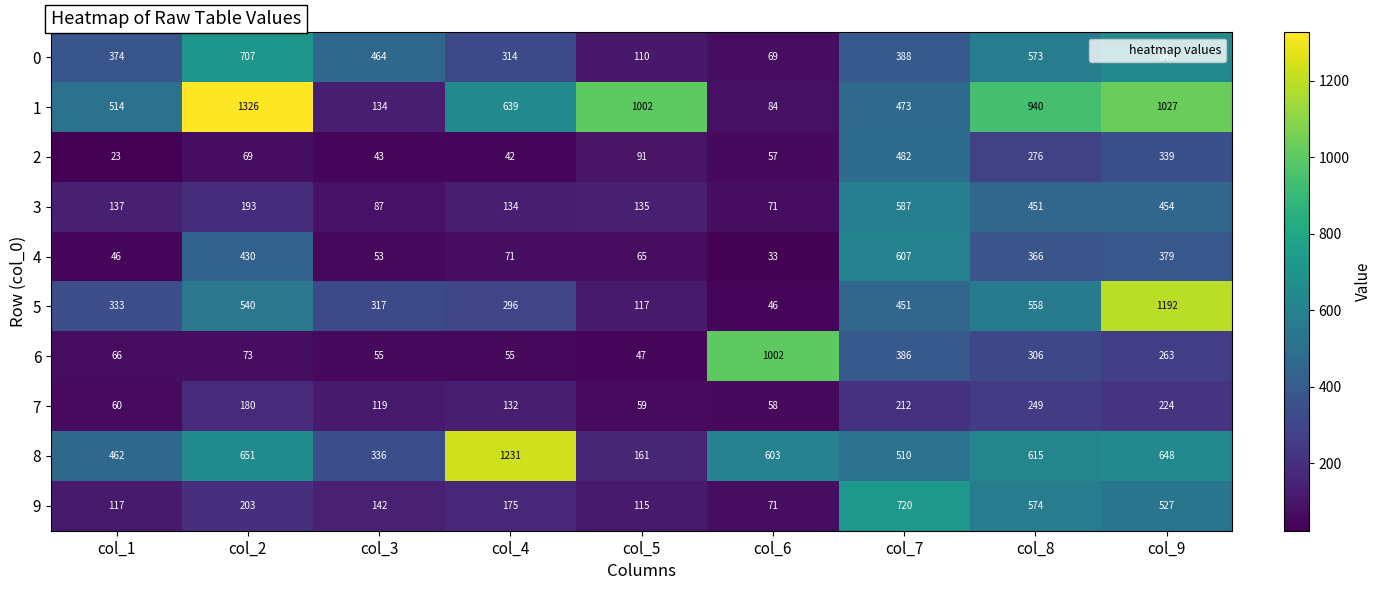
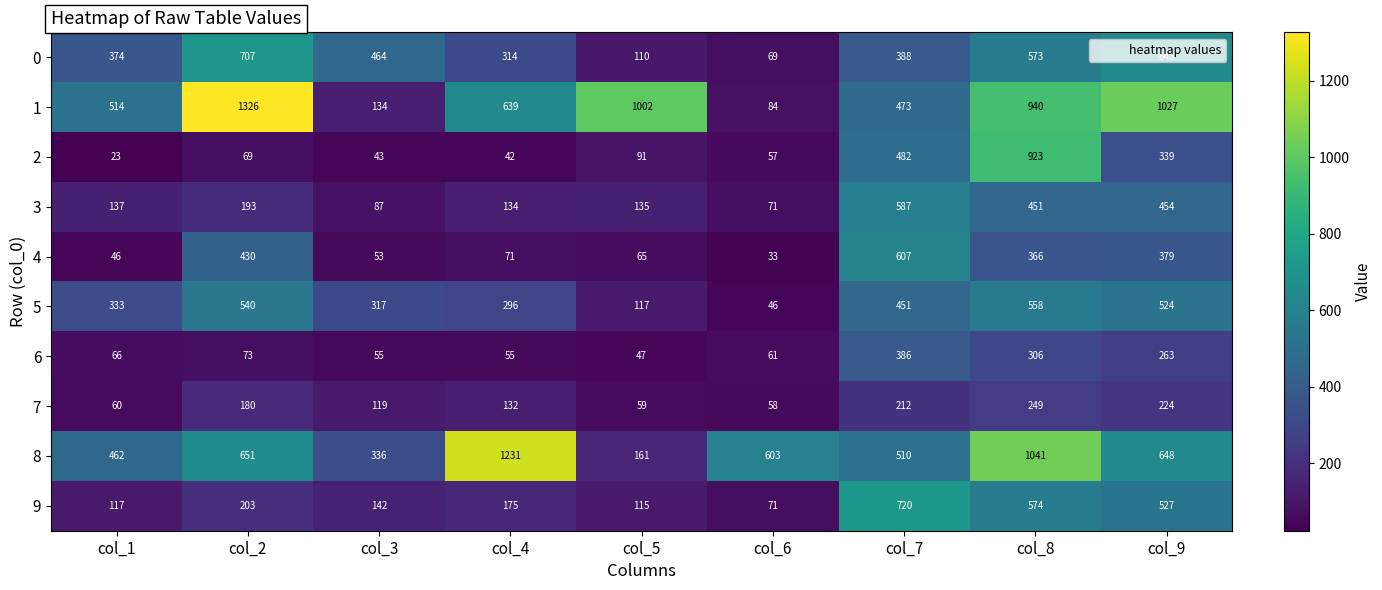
  {
    "0": {
      "col_1": 374,
      "col_2": 707,
      "col_3": 464,
      "col_4": 314,
      "col_5": 110,
      "col_6": 69,
      "col_7": 388,
      "col_8": 573
    },
    "1": {
      "col_1": 514,
      "col_2": 1326,
      "col_3": 134,
      "col_4": 639,
      "col_5": 1002,
      "col_6": 84,
      "col_7": 473,
      "col_8": 940,
      "col_9": 1027
    },
    "2": {
      "col_1": 23,
      "col_2": 69,
      "col_3": 43,
      "col_4": 42,
      "col_5": 91,
      "col_6": 57,
      "col_7": 482,
-     "col_8": 276,
+     "col_8": 923,
      "col_9": 339
    },
    "3": {
      "col_1": 137,
      "col_2": 193,
      "col_3": 87,
      "col_4": 134,
      "col_5": 135,
      "col_6": 71,
      "col_7": 587,
      "col_8": 451,
      "col_9": 454
    },
    "4": {
      "col_1": 46,
      "col_2": 430,
      "col_3": 53,
      "col_4": 71,
      "col_5": 65,
      "col_6": 33,
      "col_7": 607,
      "col_8": 366,
      "col_9": 379
    },
    "5": {
      "col_1": 333,
      "col_2": 540,
      "col_3": 317,
      "col_4": 296,
      "col_5": 117,
      "col_6": 46,
      "col_7": 451,
      "col_8": 558,
-     "col_9": 1192
+     "col_9": 524
    },
    "6": {
      "col_1": 66,
      "col_2": 73,
      "col_3": 55,
      "col_4": 55,
      "col_5": 47,
-     "col_6": 1002,
+     "col_6": 61,
      "col_7": 386,
      "col_8": 306,
      "col_9": 263
    },
    "7": {
      "col_1": 60,
      "col_2": 180,
      "col_3": 119,
      "col_4": 132,
      "col_5": 59,
      "col_6": 58,
      "col_7": 212,
      "col_8": 249,
      "col_9": 224
    },
    "8": {
      "col_1": 462,
      "col_2": 651,
      "col_3": 336,
      "col_4": 1231,
      "col_5": 161,
      "col_6": 603,
      "col_7": 510,
-     "col_8": 615,
+     "col_8": 1041,
      "col_9": 648
    },
    "9": {
      "col_1": 117,
      "col_2": 203,
      "col_3": 142,
      "col_4": 175,
      "col_5": 115,
      "col_6": 71,
      "col_7": 720,
      "col_8": 574,
      "col_9": 527
    }
  }
